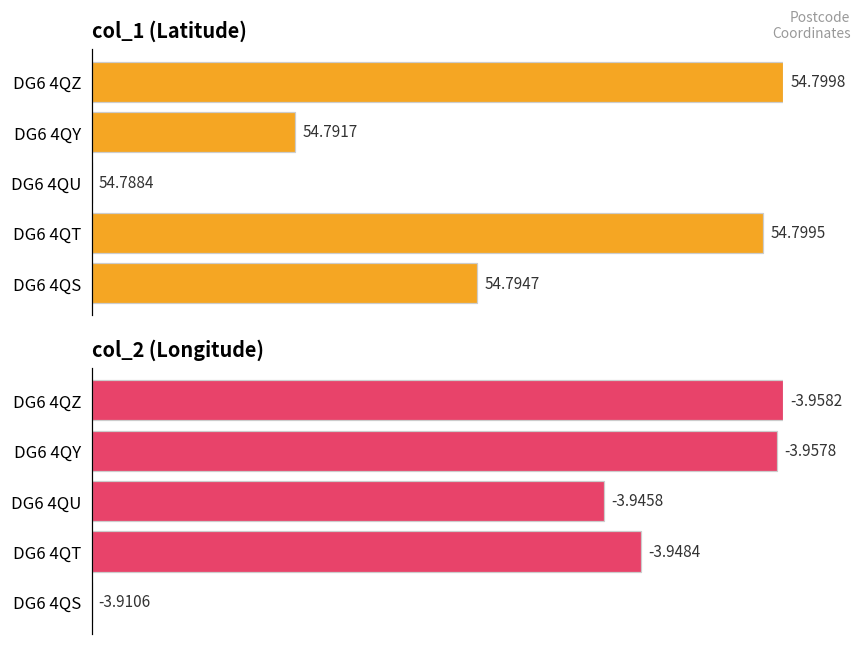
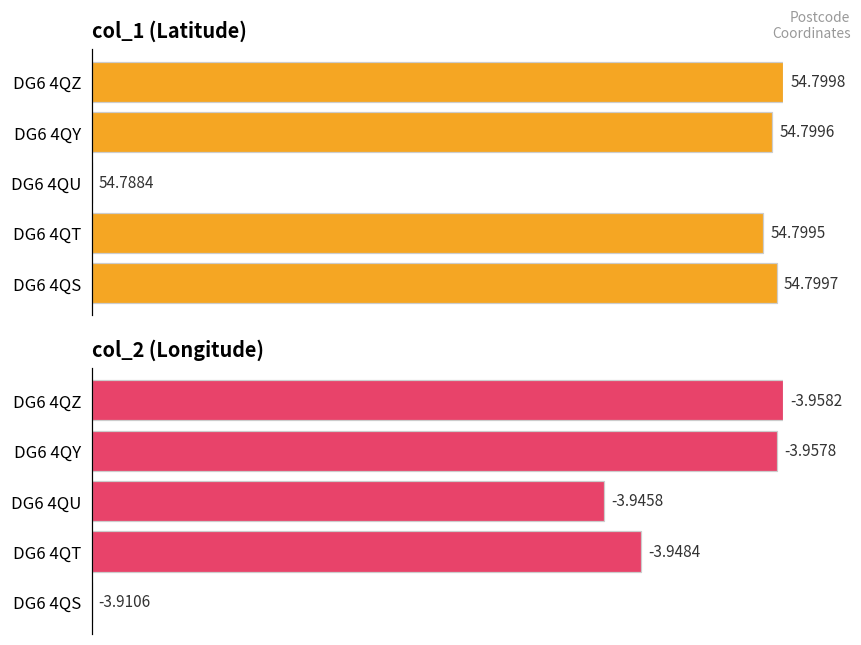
  {
    "col_1 (Latitude)": {
-     "DG6 4QY": 54.7917,
-     "DG6 4QS": 54.7947
+     "DG6 4QY": 54.7996,
+     "DG6 4QS": 54.7997
    }
  }
